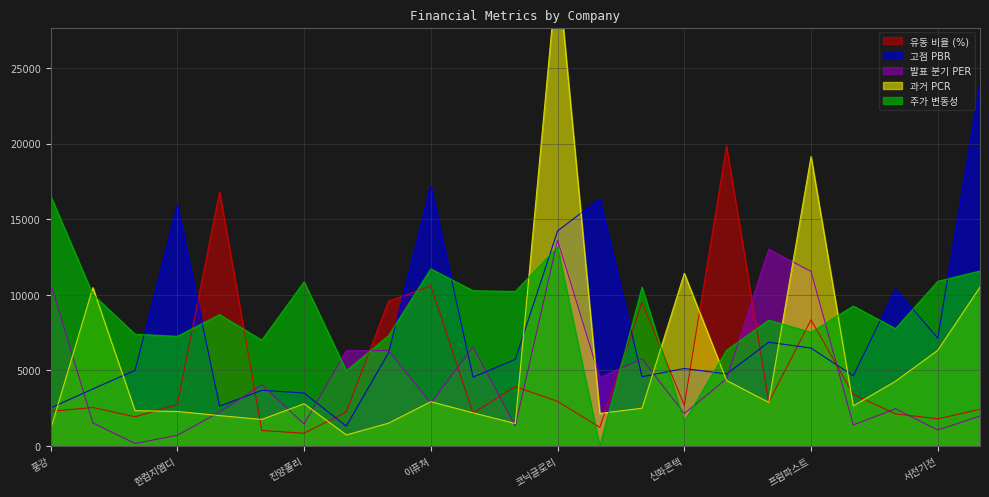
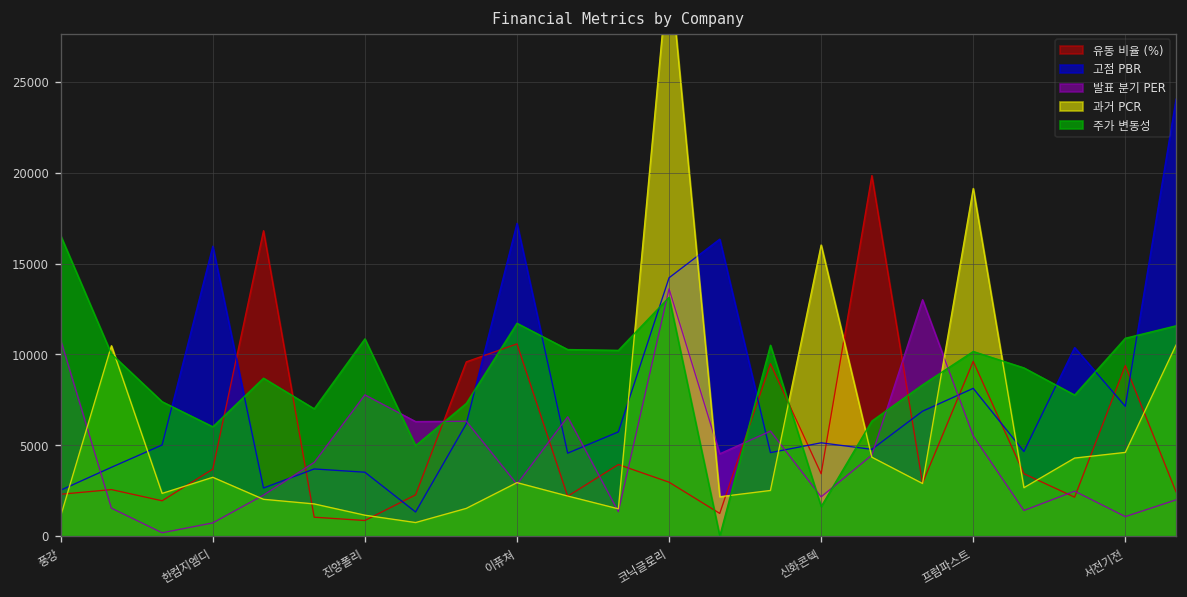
  {
    "유동 비율 (%)": {
      "풍강": 2300,
-     "한컴지엠디": 2800,
+     "한컴지엠디": 3700,
      "진양폴리": 900,
      "이퓨쳐": 10600,
      "코닉글로리": 3000,
-     "신화콘텍": 2700,
-     "프럼파스트": 8400,
-     "서전기전": 1800
+     "신화콘텍": 3400,
+     "프럼파스트": 9600,
+     "서전기전": 9400
    },
    "고점 PBR": {
      "풍강": 2500,
      "한컴지엠디": 16000,
      "진양폴리": 3500,
      "이퓨쳐": 17200,
      "코닉글로리": 14200,
      "신화콘텍": 5100,
-     "프럼파스트": 6500,
+     "프럼파스트": 8100,
      "서전기전": 7100
    },
    "발표 분기 PER": {
      "풍강": 10800,
      "한컴지엠디": 700,
-     "진양폴리": 1500,
+     "진양폴리": 7800,
      "코닉글로리": 13600,
      "신화콘텍": 2200,
-     "프럼파스트": 11500,
+     "프럼파스트": 5500,
      "서전기전": 1100
    },
    "과거 PCR": {
      "풍강": 1100,
-     "한컴지엠디": 2300,
-     "진양폴리": 2800,
-     "신화콘텍": 11400,
+     "한컴지엠디": 3200,
+     "진양폴리": 1100,
+     "신화콘텍": 16000,
      "프럼파스트": 19100,
-     "서전기전": 6300
+     "서전기전": 4600
    },
    "주가 변동성": {
      "풍강": 16500,
-     "한컴지엠디": 7300,
+     "한컴지엠디": 6000,
      "진양폴리": 10900,
      "이퓨쳐": 11700,
      "코닉글로리": 13100,
      "신화콘텍": 1600,
-     "프럼파스트": 7500,
+     "프럼파스트": 10200,
      "서전기전": 10900
    }
  }
